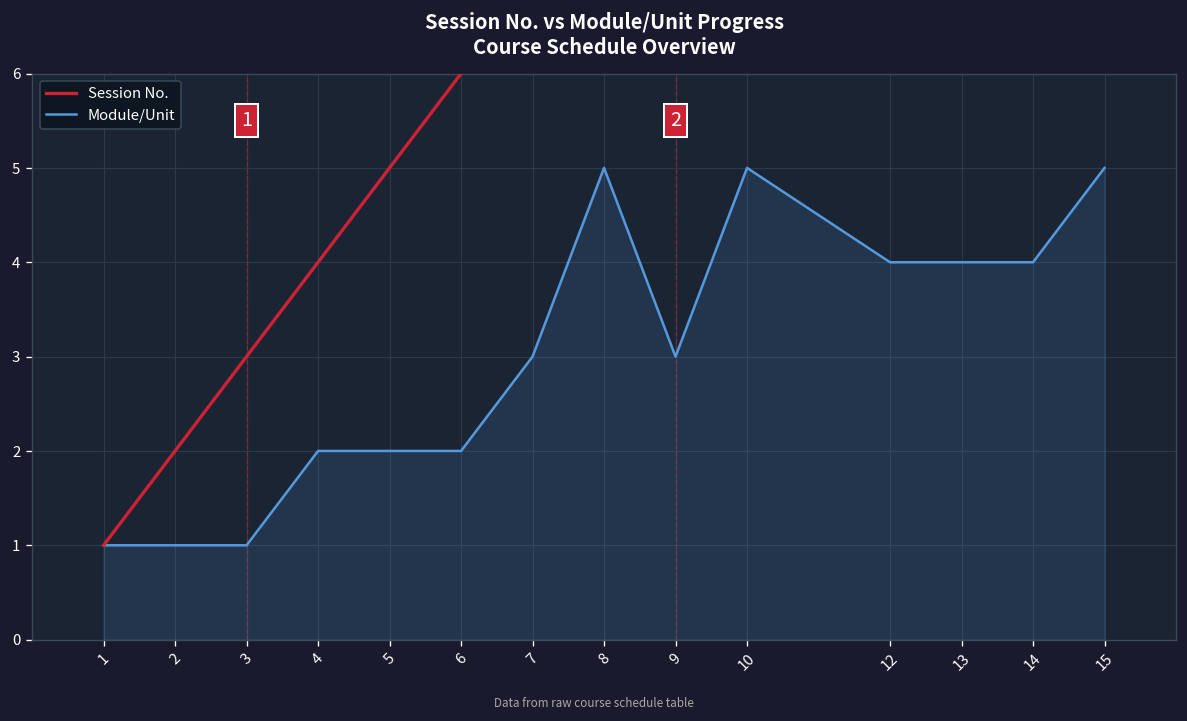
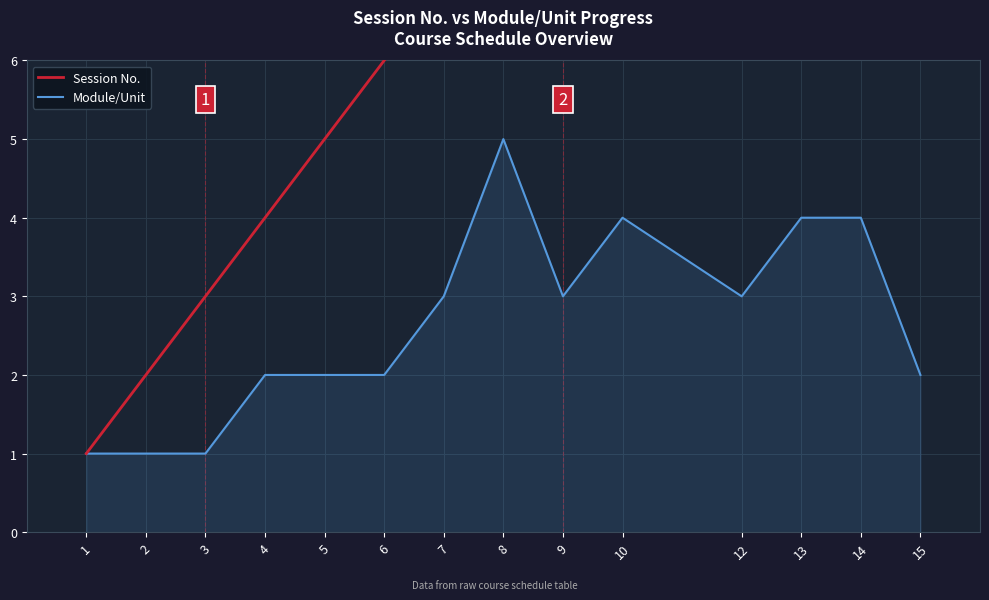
  {
    "Session No.": {
      "2": 2,
      "3": 3,
      "4": 4,
      "5": 5,
      "6": 6
    },
    "Module/Unit": {
      "2": 1,
      "3": 1,
      "4": 2,
      "5": 2,
      "6": 2,
      "7": 3,
      "8": 5,
      "9": 3,
-     "10": 5,
-     "12": 4,
+     "10": 4,
+     "12": 3,
      "13": 4,
      "14": 4,
-     "15": 5
+     "15": 2
    }
  }
